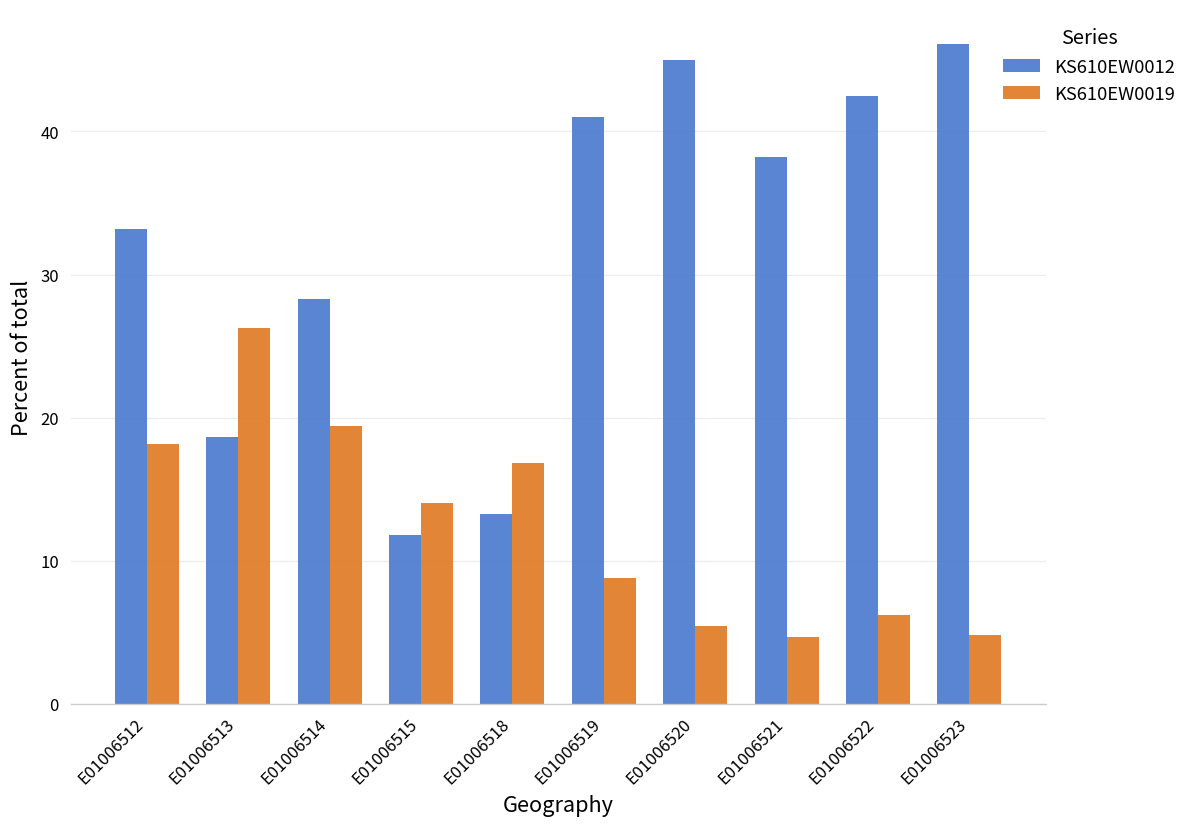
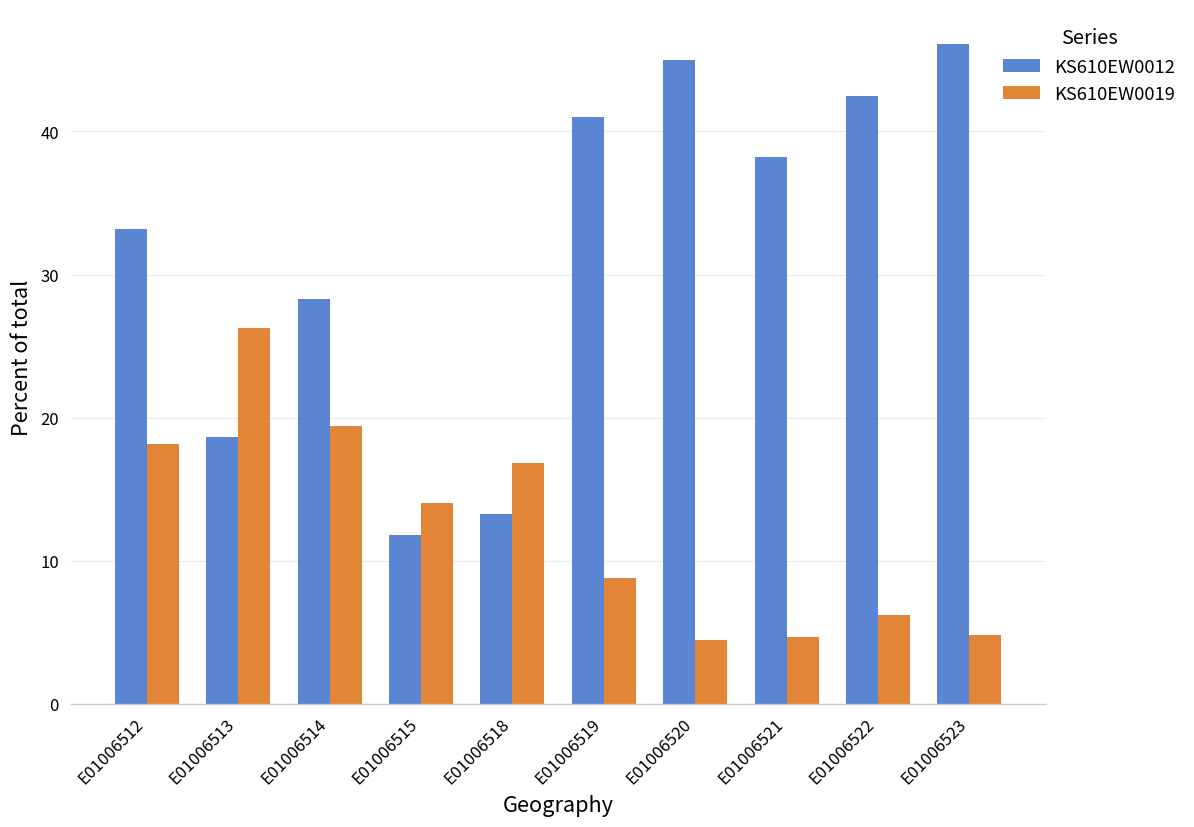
  {
    "KS610EW0012": {
      "E01006512": 33.2,
      "E01006513": 18.7,
      "E01006514": 28.3,
      "E01006515": 11.8,
      "E01006518": 13.3,
      "E01006519": 41.0,
      "E01006520": 45.0,
      "E01006521": 38.2,
      "E01006522": 42.5,
      "E01006523": 46.1
    },
    "KS610EW0019": {
      "E01006512": 18.1,
      "E01006513": 26.3,
      "E01006514": 19.4,
      "E01006515": 14.0,
      "E01006518": 16.8,
      "E01006519": 8.8,
-     "E01006520": 5.4,
+     "E01006520": 4.4,
      "E01006521": 4.7,
      "E01006522": 6.2,
      "E01006523": 4.8
    }
  }
